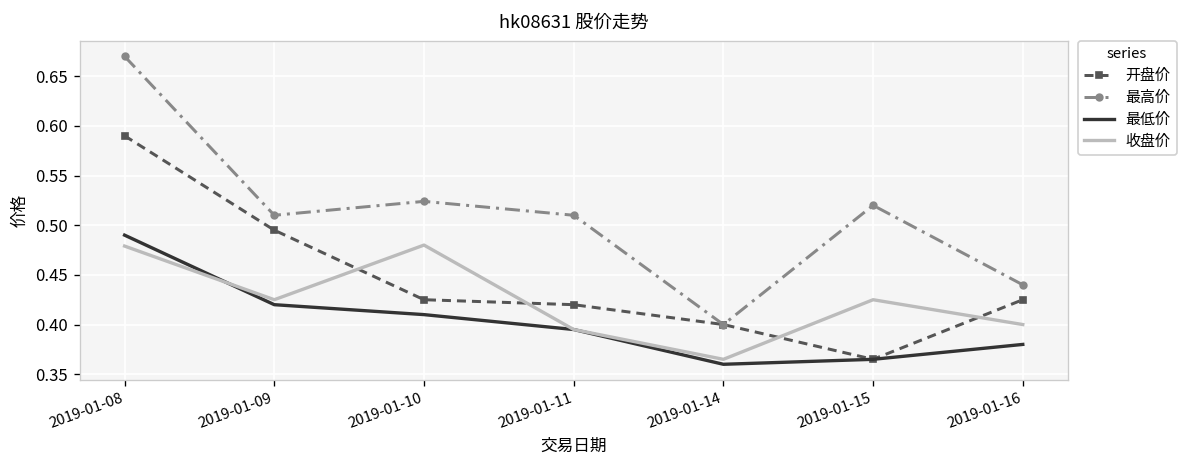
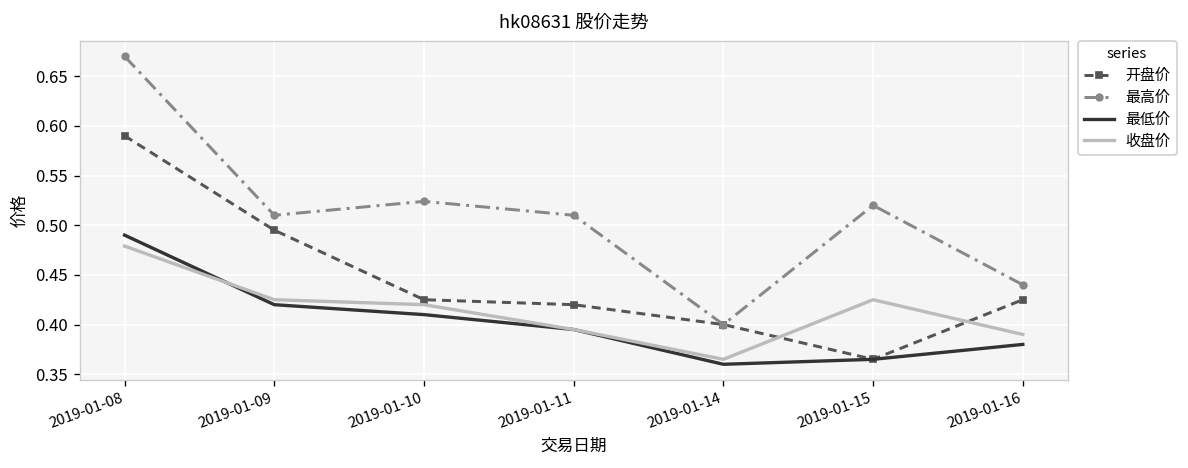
  {
    "最高价": {
      "2019-01-08": 0.67,
      "2019-01-09": 0.51,
      "2019-01-10": 0.52,
      "2019-01-11": 0.51,
      "2019-01-15": 0.52,
      "2019-01-16": 0.44
    },
    "收盘价": {
      "2019-01-08": 0.48,
      "2019-01-09": 0.43,
-     "2019-01-10": 0.48,
+     "2019-01-10": 0.42,
      "2019-01-14": 0.37,
      "2019-01-15": 0.43,
-     "2019-01-16": 0.40
+     "2019-01-16": 0.39
    }
  }
